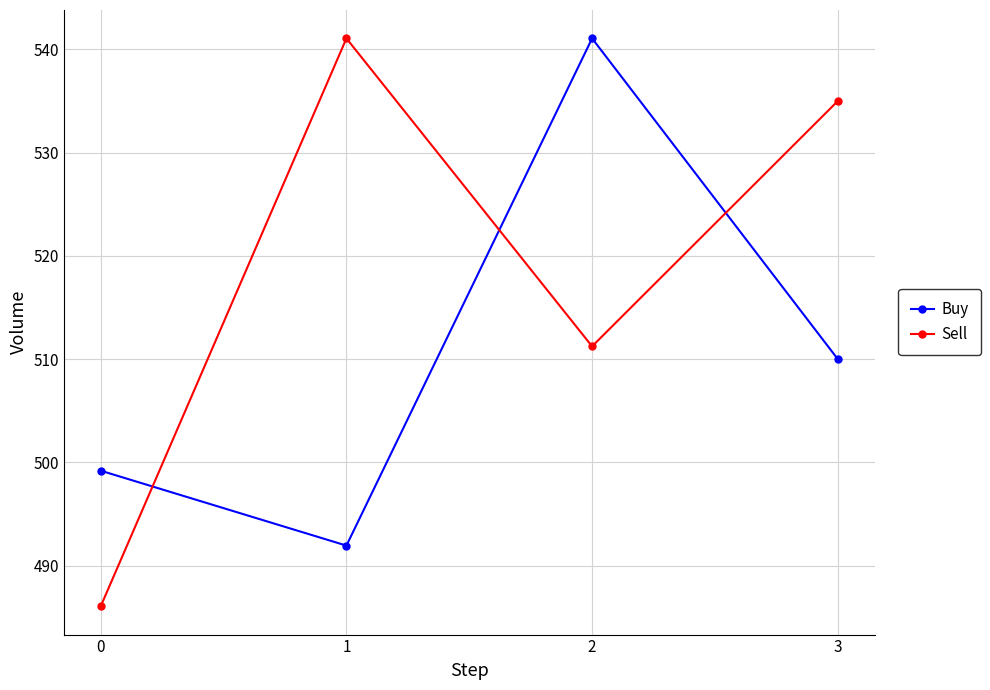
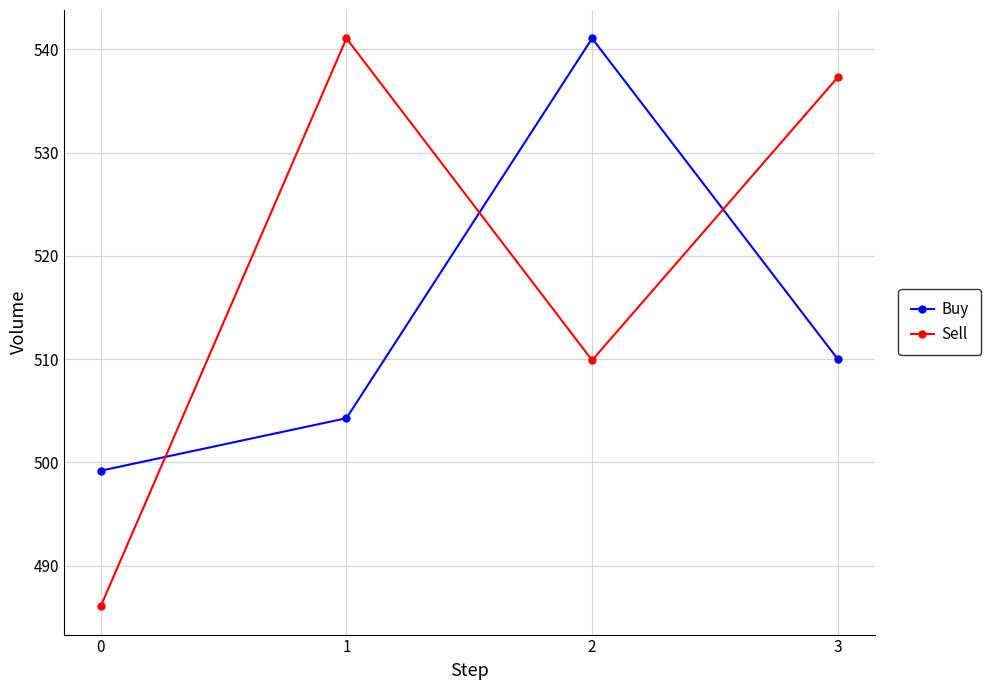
  {
    "Buy": {
      "0": 499.2,
-     "1": 491.9,
+     "1": 504.3,
      "2": 541.1,
      "3": 510.0
    },
    "Sell": {
      "0": 486.1,
      "1": 541.1,
-     "2": 511.2,
-     "3": 535.0
+     "2": 509.9,
+     "3": 537.3
    }
  }
